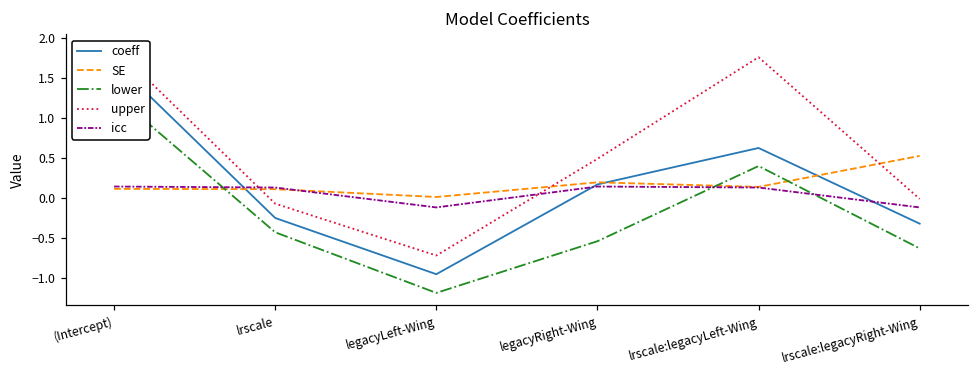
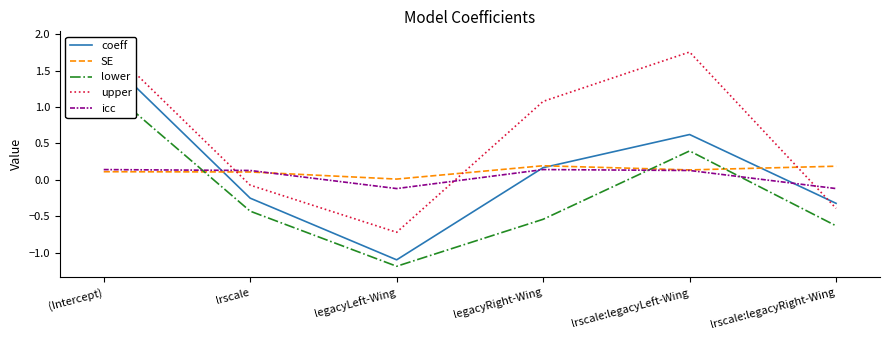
  {
    "coeff": {
      "lrscale": -0.3,
-     "legacyLeft-Wing": -1.0,
+     "legacyLeft-Wing": -1.1,
      "lrscale:legacyLeft-Wing": 0.6,
      "lrscale:legacyRight-Wing": -0.3
    },
    "SE": {
      "legacyLeft-Wing": 0.0,
-     "lrscale:legacyRight-Wing": 0.5
+     "lrscale:legacyRight-Wing": 0.2
    },
    "lower": {
      "lrscale": -0.4,
      "legacyLeft-Wing": -1.2,
      "legacyRight-Wing": -0.5,
      "lrscale:legacyLeft-Wing": 0.4,
      "lrscale:legacyRight-Wing": -0.6
    },
    "upper": {
      "lrscale": -0.1,
      "legacyLeft-Wing": -0.7,
-     "legacyRight-Wing": 0.5,
+     "legacyRight-Wing": 1.1,
      "lrscale:legacyLeft-Wing": 1.8,
-     "lrscale:legacyRight-Wing": 0.0
+     "lrscale:legacyRight-Wing": -0.4
    },
    "icc": {
      "legacyLeft-Wing": -0.1,
      "lrscale:legacyRight-Wing": -0.1
    }
  }
